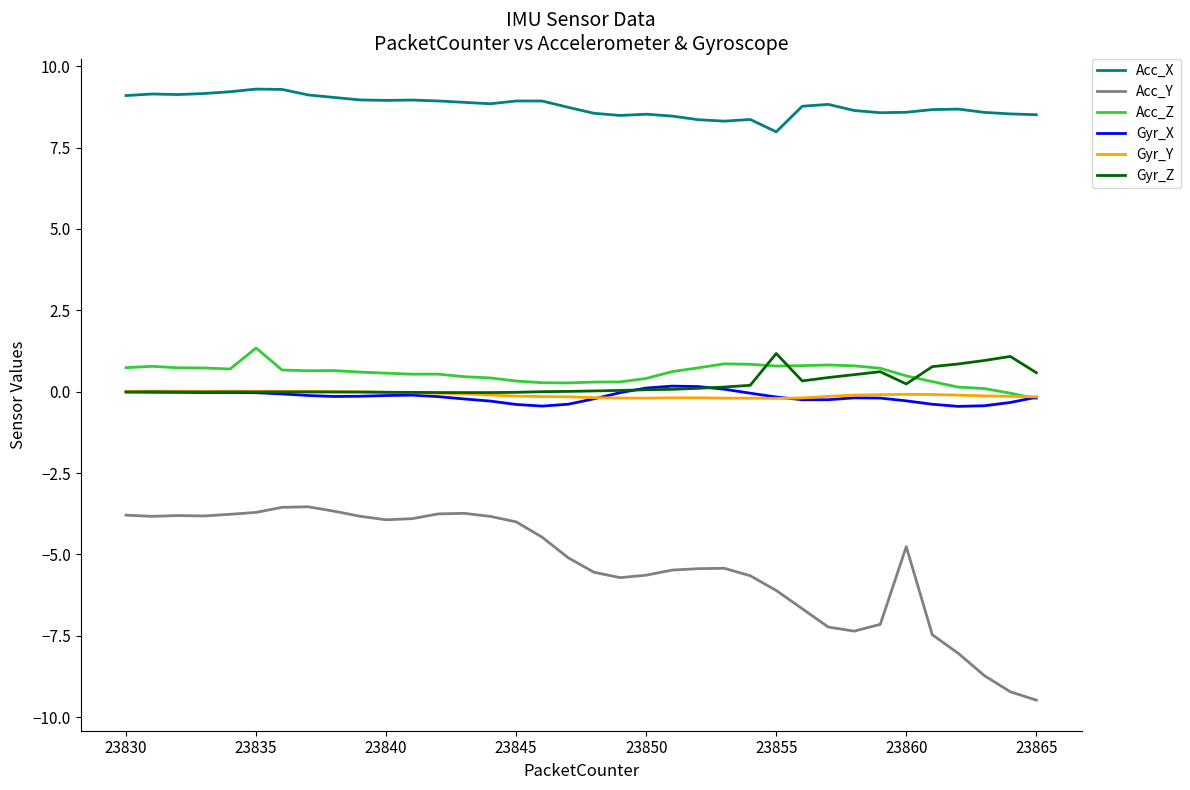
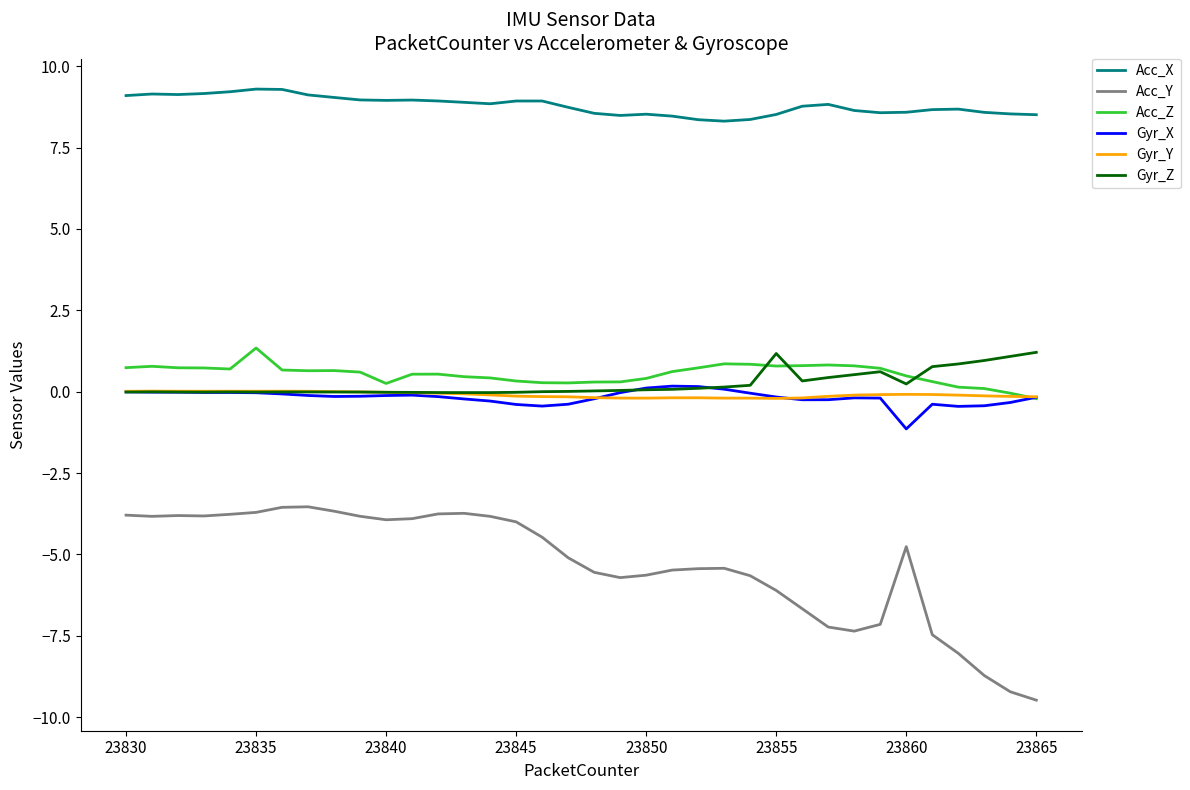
  {
    "Acc_X": {
      "23830": 9.1,
      "23835": 9.3,
      "23840": 9.0,
      "23845": 8.9,
      "23850": 8.5,
-     "23855": 8.0,
+     "23855": 8.5,
      "23860": 8.6,
      "23865": 8.5
    },
    "Acc_Y": {
      "23830": -3.8,
      "23835": -3.7,
      "23840": -3.9,
      "23845": -4.0,
      "23850": -5.6,
      "23855": -6.1,
      "23860": -4.8,
      "23865": -9.5
    },
    "Acc_Z": {
      "23830": 0.7,
      "23835": 1.3,
-     "23840": 0.6,
+     "23840": 0.3,
      "23845": 0.3,
      "23850": 0.4,
      "23855": 0.8,
      "23860": 0.5
    },
    "Gyr_X": {
      "23840": -0.1,
      "23845": -0.4,
-     "23860": -0.3
+     "23860": -1.1
    },
    "Gyr_Y": {
      "23845": -0.1,
      "23850": -0.2,
      "23860": -0.1
    },
    "Gyr_Z": {
      "23845": 0.0,
      "23855": 1.2,
      "23860": 0.2,
-     "23865": 0.6
+     "23865": 1.2
    }
  }
